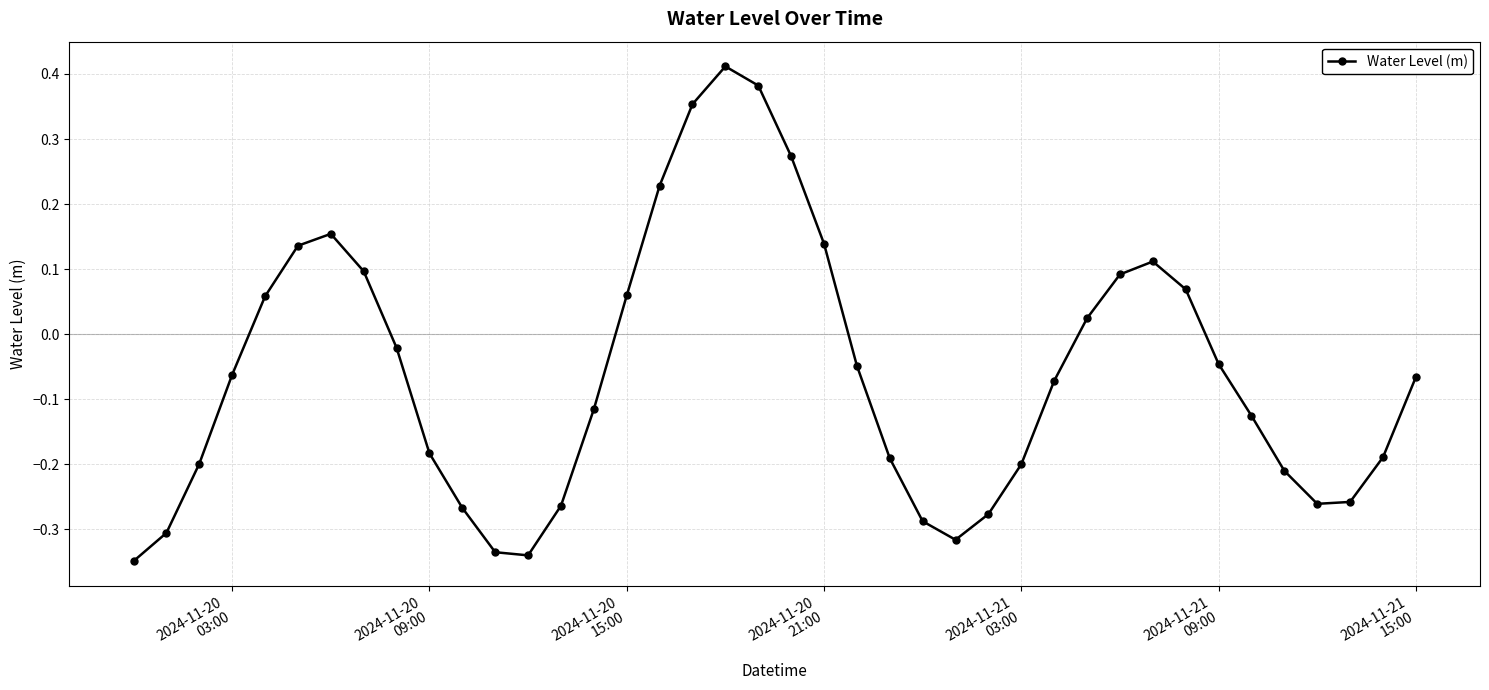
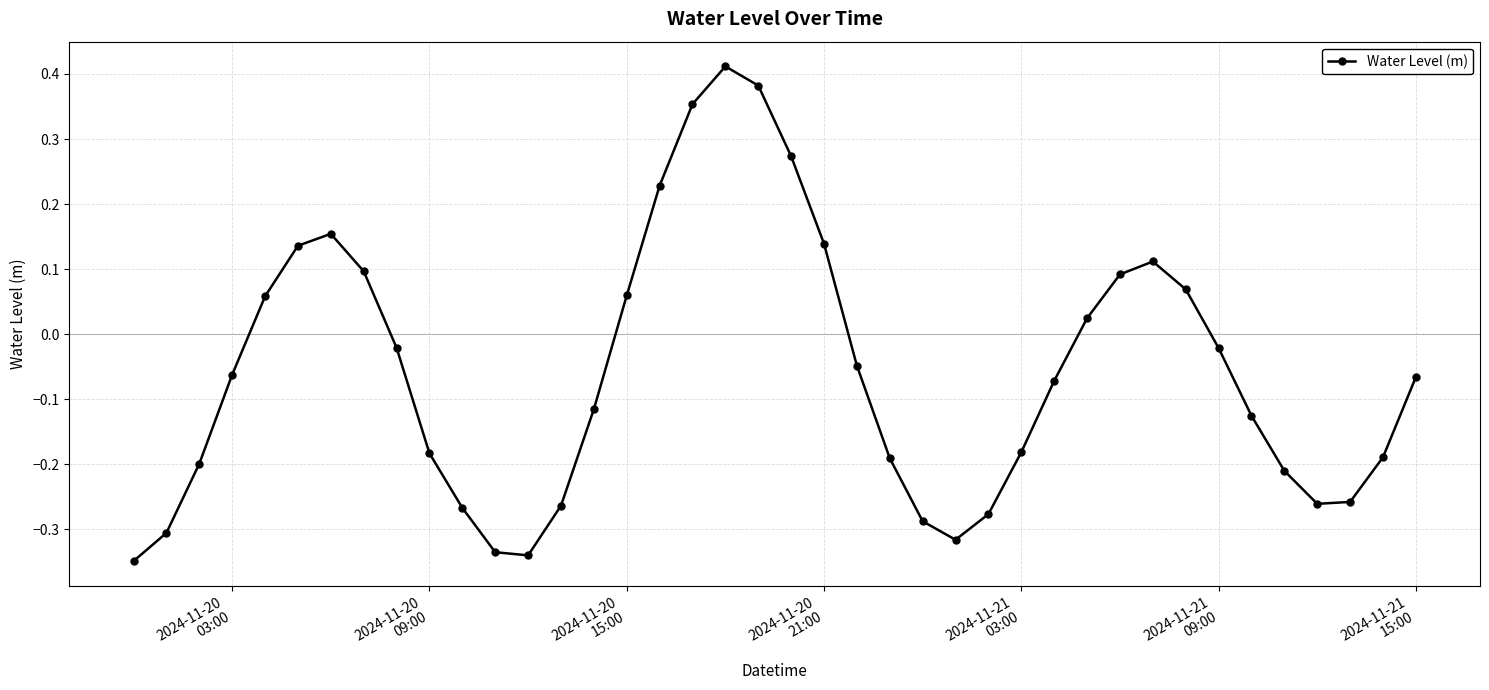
  {
    "2024-11-20 03:00": -0.06,
    "2024-11-20 09:00": -0.18,
    "2024-11-20 15:00": 0.06,
    "2024-11-20 21:00": 0.14,
-   "2024-11-21 03:00": -0.20,
-   "2024-11-21 09:00": -0.05,
+   "2024-11-21 03:00": -0.18,
+   "2024-11-21 09:00": -0.02,
    "2024-11-21 15:00": -0.07
  }
